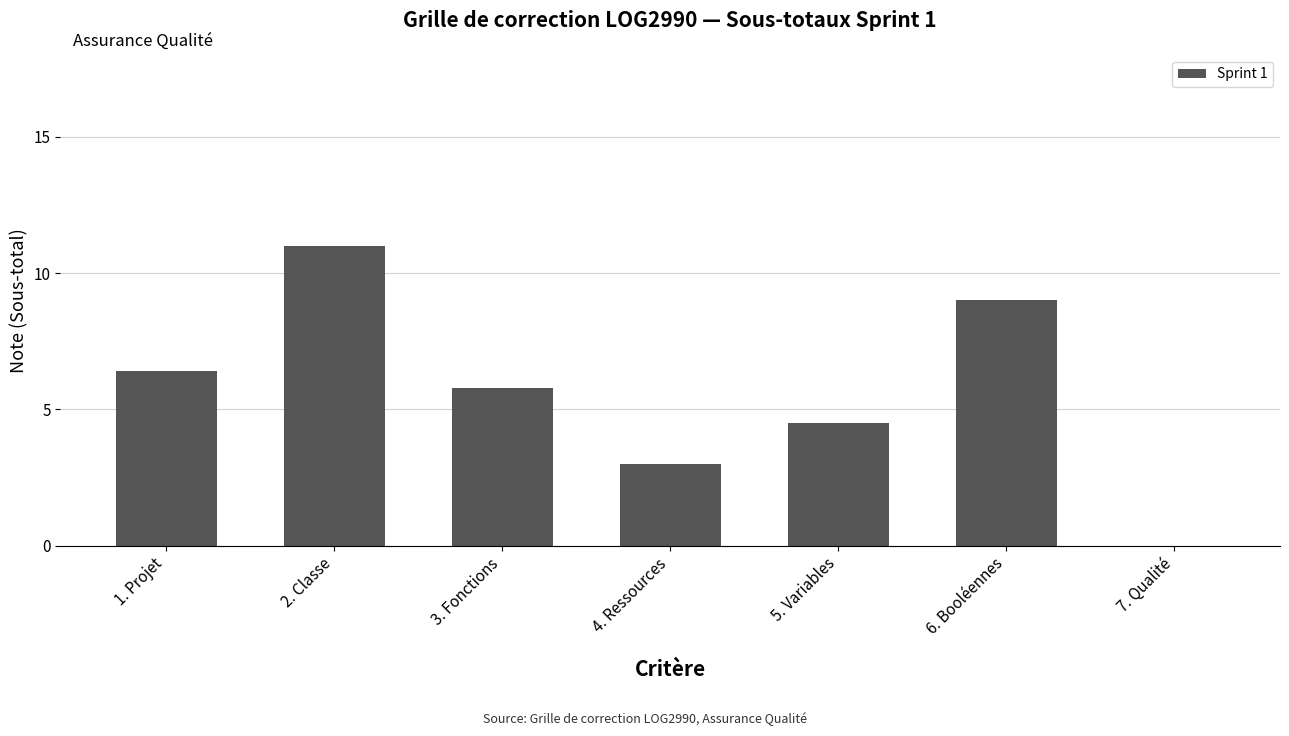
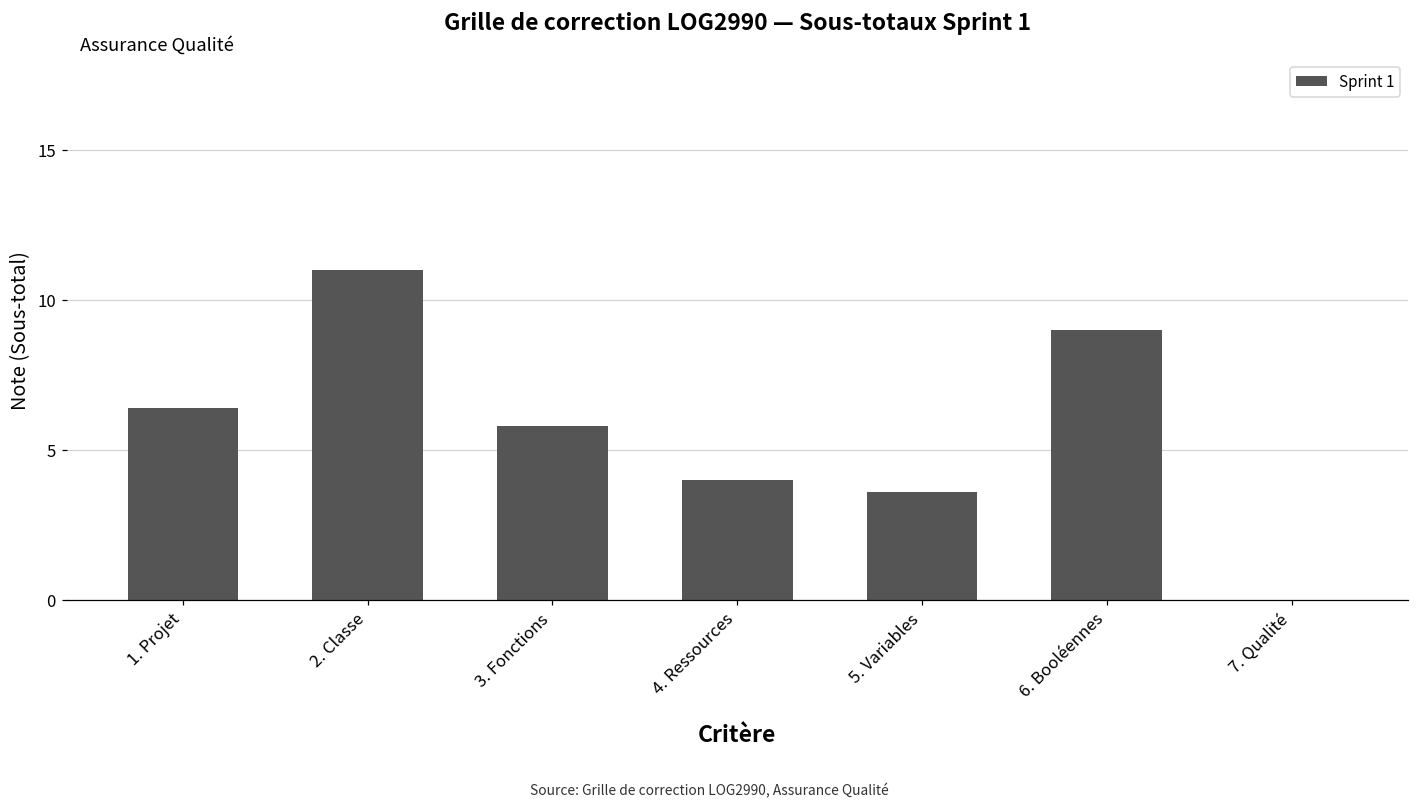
  {
    "1. Projet": 6.4,
    "2. Classe": 11.0,
    "3. Fonctions": 5.8,
-   "4. Ressources": 3,
-   "5. Variables": 4.5,
+   "4. Ressources": 4,
+   "5. Variables": 3.6,
    "6. Booléennes": 9.0,
    "7. Qualité": 0.0
  }
